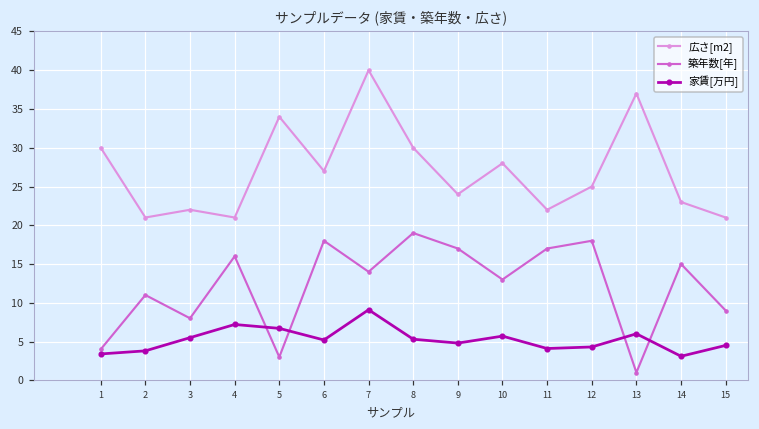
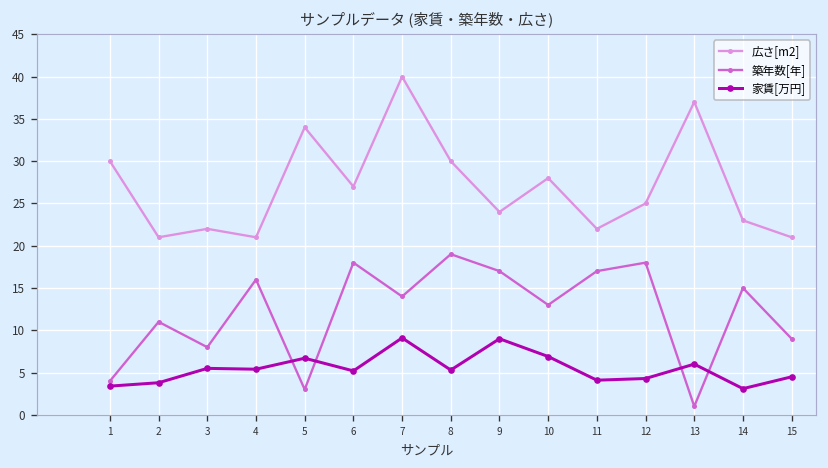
  {
    "家賃[万円]": {
      "1": 3,
      "2": 4,
      "3": 6,
-     "4": 7,
+     "4": 5,
      "5": 7,
      "6": 5,
      "7": 9,
      "8": 5,
-     "9": 5,
-     "10": 6,
+     "9": 9,
+     "10": 7,
      "11": 4,
      "12": 4,
      "13": 6,
      "14": 3,
      "15": 5
    }
  }
